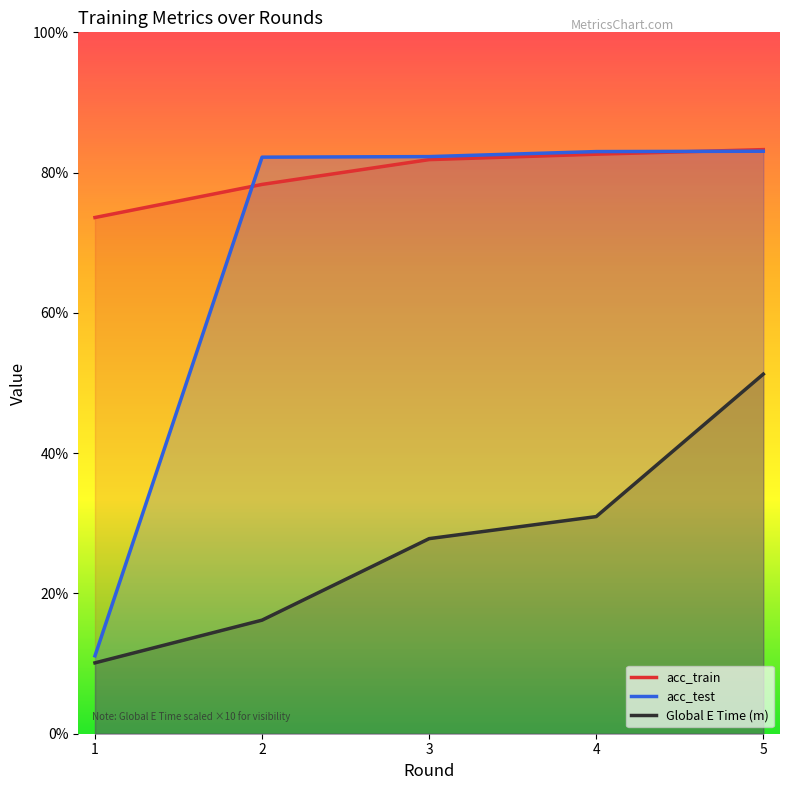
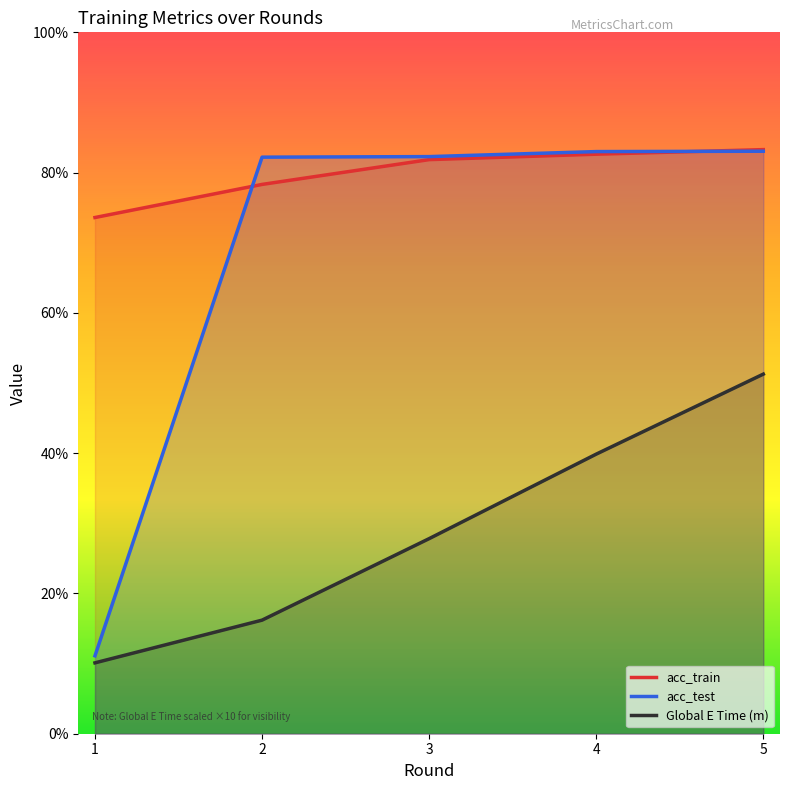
  {
    "acc_train": {
      "1": "74%",
      "2": "78%",
      "3": "82%",
      "4": "83%"
    },
    "acc_test": {
      "1": "11%",
      "2": "82%",
      "3": "82%",
      "4": "83%"
    },
    "Global E Time (m)": {
      "1": "10%",
      "2": "16%",
      "3": "28%",
-     "4": "31%",
+     "4": "40%",
      "5": "51%"
    }
  }
